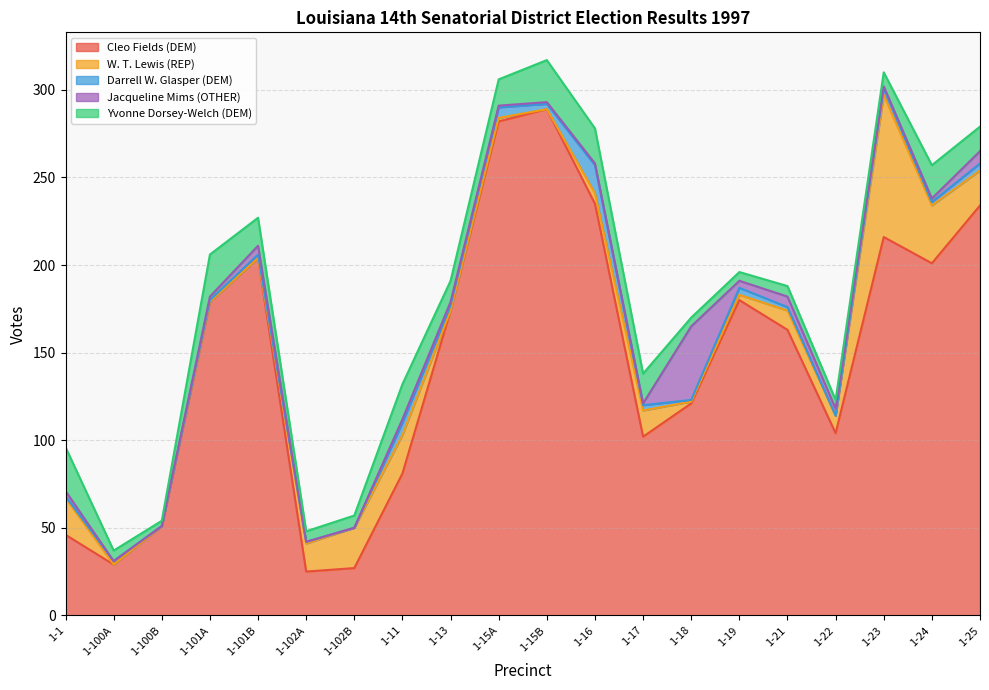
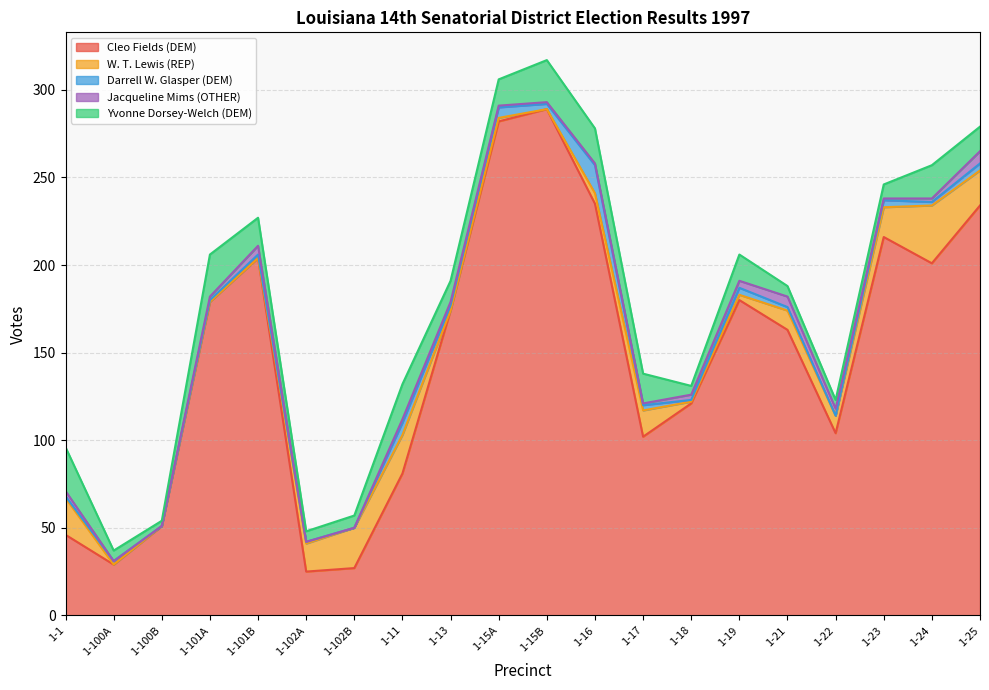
  {
    "Cleo Fields (DEM)": {
      "1-1": 46,
      "1-102A": 25,
      "1-102B": 27,
      "1-11": 81,
      "1-15A": 282,
      "1-16": 235,
      "1-17": 102,
      "1-19": 180,
      "1-21": 163,
      "1-22": 104,
      "1-23": 216,
      "1-24": 201,
      "1-25": 234
    },
    "W. T. Lewis (REP)": {
      "1-11": 22,
      "1-15A": 2,
      "1-16": 6,
      "1-17": 15,
      "1-19": 3,
      "1-21": 11,
-     "1-23": 81,
+     "1-23": 17,
      "1-24": 33,
      "1-25": 20
    },
    "Darrell W. Glasper (DEM)": {
      "1-101B": 2,
      "1-11": 7,
      "1-13": 3,
      "1-19": 4,
      "1-21": 2,
      "1-24": 2,
      "1-25": 4
    },
    "Jacqueline Mims (OTHER)": {
      "1-1": 3,
      "1-101A": 2,
      "1-101B": 5,
      "1-11": 2,
      "1-13": 2,
-     "1-18": 42,
+     "1-18": 3,
      "1-19": 4,
      "1-21": 6,
      "1-22": 4,
      "1-24": 2,
      "1-25": 7
    },
    "Yvonne Dorsey-Welch (DEM)": {
      "1-1": 25,
      "1-100A": 6,
      "1-100B": 3,
      "1-101A": 24,
      "1-101B": 16,
      "1-102A": 6,
      "1-102B": 7,
      "1-11": 20,
      "1-13": 12,
      "1-15A": 15,
      "1-15B": 24,
      "1-16": 20,
      "1-17": 17,
      "1-18": 5,
-     "1-19": 5,
+     "1-19": 15,
      "1-21": 6,
      "1-22": 5,
      "1-23": 8,
      "1-24": 19,
      "1-25": 14
    }
  }
